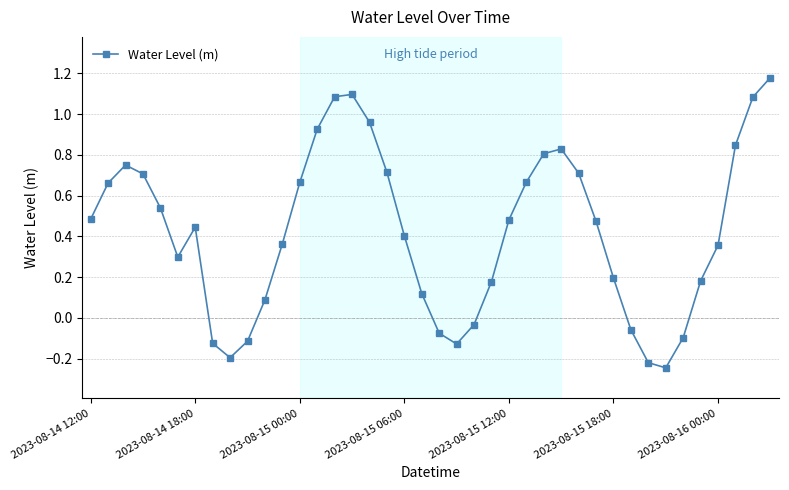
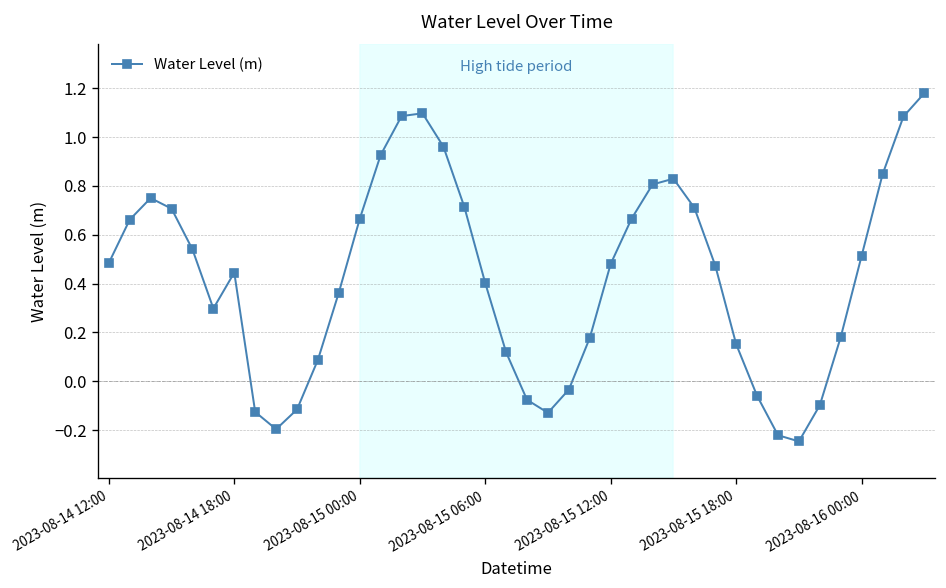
  {
    "2023-08-14 12:00": 0.48,
    "2023-08-14 18:00": 0.45,
    "2023-08-15 00:00": 0.67,
    "2023-08-15 06:00": 0.40,
    "2023-08-15 12:00": 0.48,
-   "2023-08-15 18:00": 0.20,
-   "2023-08-16 00:00": 0.36
+   "2023-08-15 18:00": 0.15,
+   "2023-08-16 00:00": 0.51
  }
